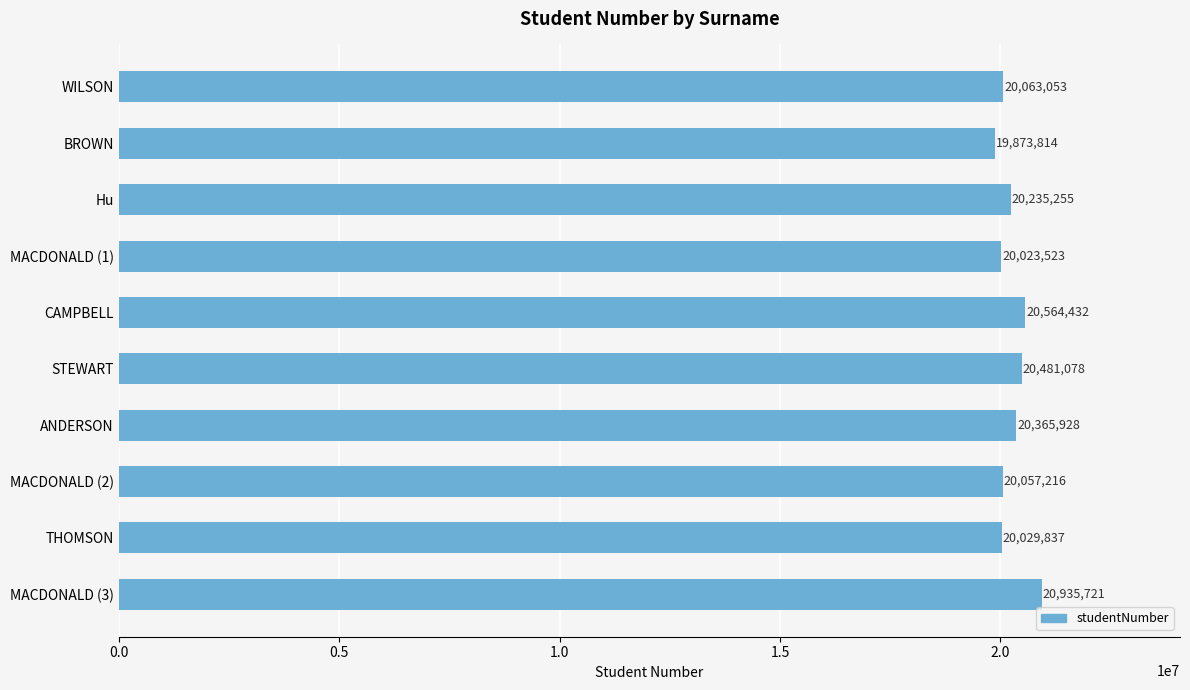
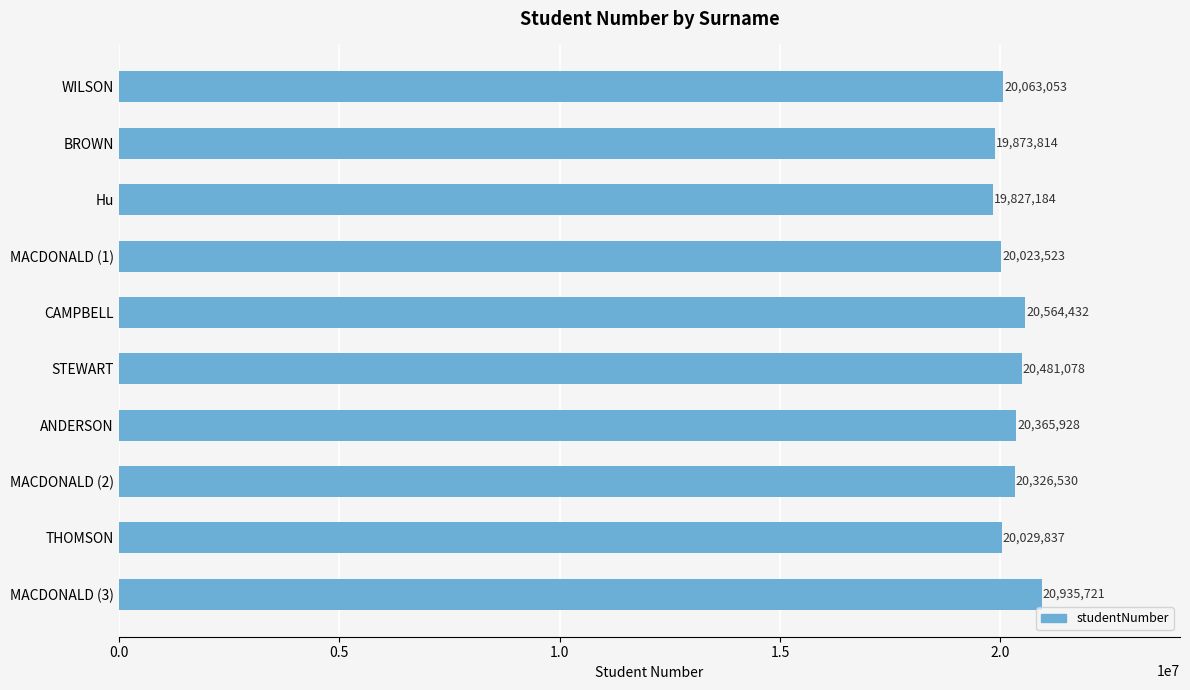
  {
    "WILSON": "20,063,053",
    "BROWN": "19,873,814",
-   "Hu": "20,235,255",
+   "Hu": "19,827,184",
    "MACDONALD (1)": "20,023,523",
    "CAMPBELL": "20,564,432",
    "STEWART": "20,481,078",
    "ANDERSON": "20,365,928",
-   "MACDONALD (2)": "20,057,216",
+   "MACDONALD (2)": "20,326,530",
    "THOMSON": "20,029,837",
    "MACDONALD (3)": "20,935,721"
  }
